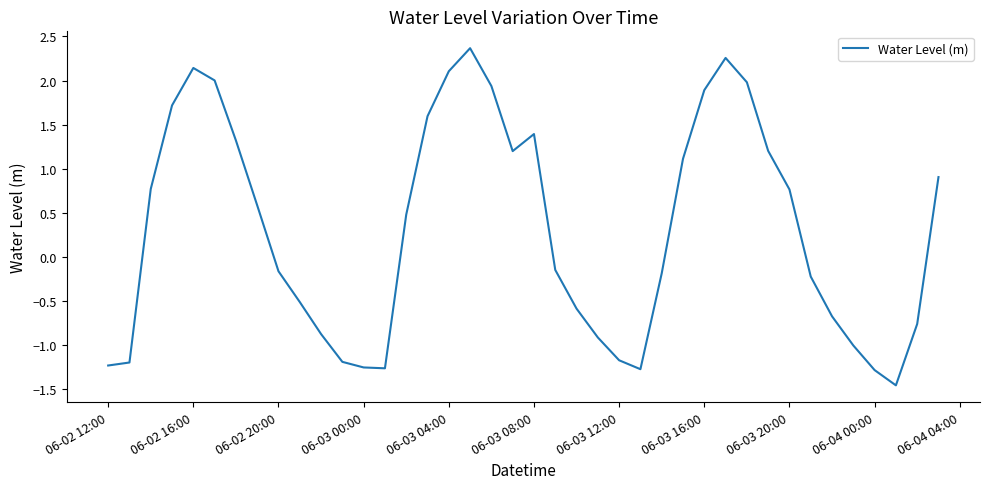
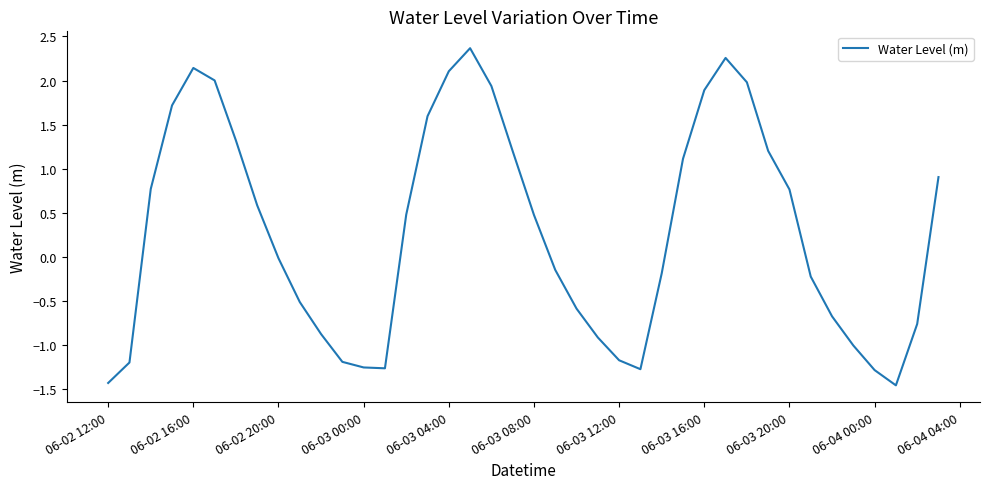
  {
-   "06-02 12:00": -1.2,
+   "06-02 12:00": -1.4,
    "06-02 16:00": 2.1,
-   "06-02 20:00": -0.2,
+   "06-02 20:00": 0.0,
    "06-03 00:00": -1.3,
    "06-03 04:00": 2.1,
-   "06-03 08:00": 1.4,
+   "06-03 08:00": 0.5,
    "06-03 12:00": -1.2,
    "06-03 16:00": 1.9,
    "06-03 20:00": 0.8,
    "06-04 00:00": -1.3
  }
